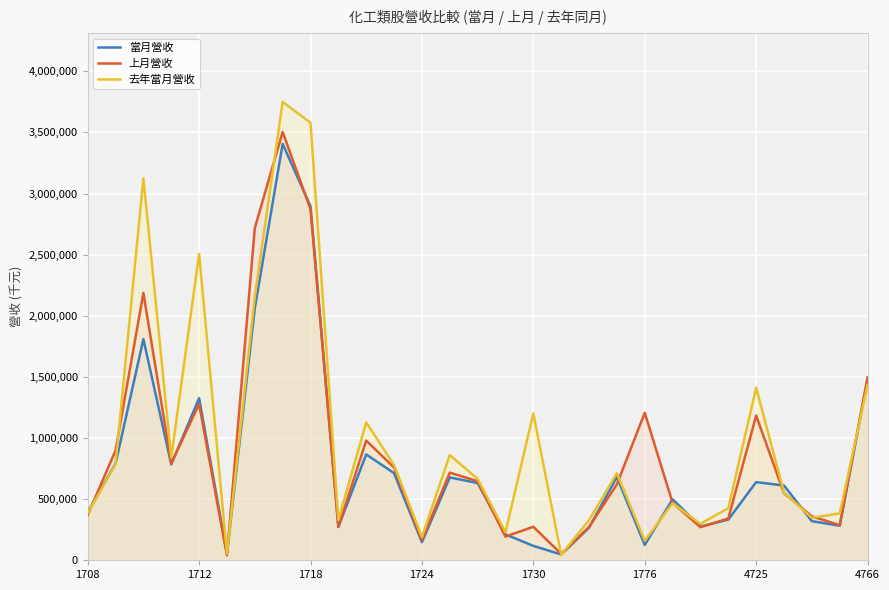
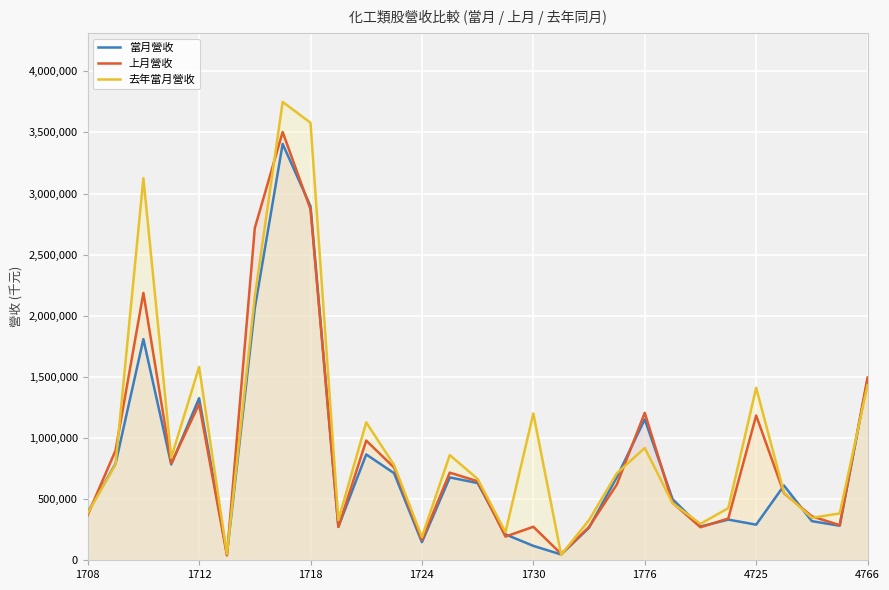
  {
    "當月營收": {
      "1712": "1,330,000",
      "1718": "2,900,000",
      "1730": "120,000",
-     "1776": "130,000",
-     "4725": "640,000"
+     "1776": "1,150,000",
+     "4725": "290,000"
    },
    "上月營收": {
      "1712": "1,280,000",
      "1718": "2,870,000",
      "1730": "270,000",
      "1776": "1,210,000",
      "4725": "1,180,000"
    },
    "去年當月營收": {
-     "1712": "2,510,000",
+     "1712": "1,580,000",
      "1718": "3,580,000",
      "1724": "190,000",
      "1730": "1,200,000",
-     "1776": "160,000",
+     "1776": "920,000",
      "4725": "1,410,000",
      "4766": "1,430,000"
    }
  }
